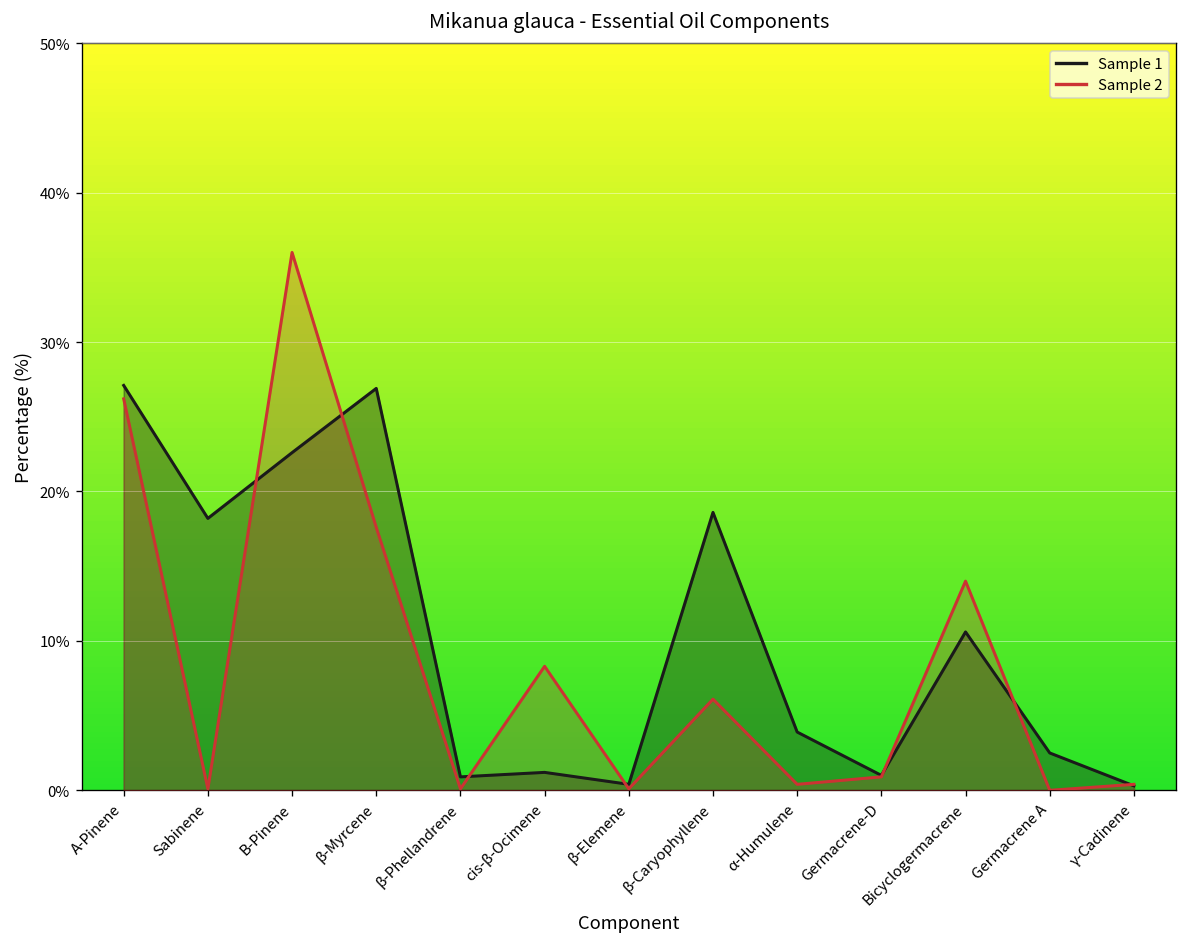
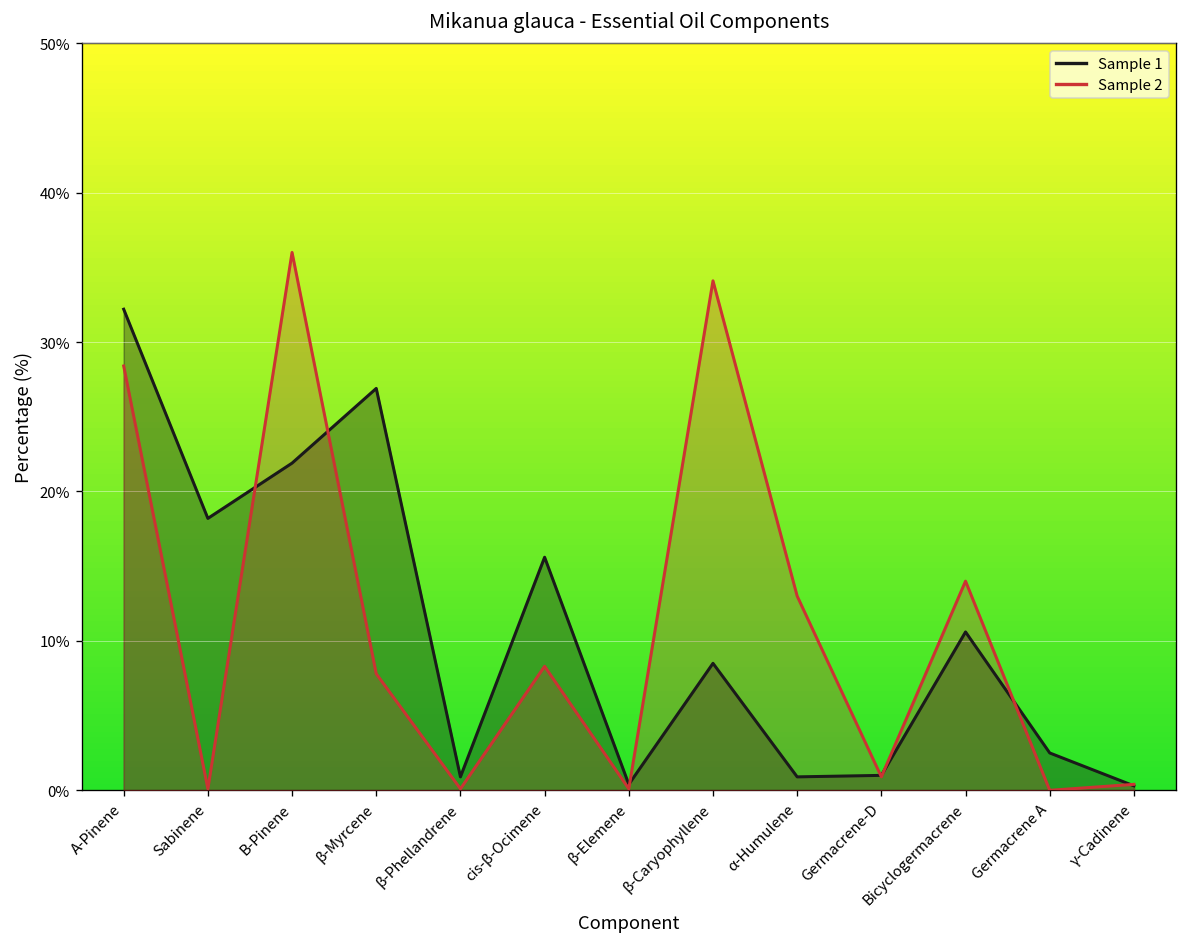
  {
    "Sample 1": {
-     "Α-Pinene": "27.1%",
+     "Α-Pinene": "32.2%",
      "Sabinene": "18.2%",
-     "Β-Pinene": "22.6%",
+     "Β-Pinene": "21.9%",
      "β-Myrcene": "26.9%",
      "β-Phellandrene": "0.9%",
-     "cis-β-Ocimene": "1.2%",
+     "cis-β-Ocimene": "15.6%",
      "β-Elemene": "0.4%",
-     "β-Caryophyllene": "18.6%",
-     "α-Humulene": "3.9%",
+     "β-Caryophyllene": "8.5%",
+     "α-Humulene": "0.9%",
      "Bicyclogermacrene": "10.6%",
      "Germacrene A": "2.5%"
    },
    "Sample 2": {
-     "Α-Pinene": "26.2%",
+     "Α-Pinene": "28.4%",
      "Sabinene": "0.1%",
      "Β-Pinene": "36.0%",
-     "β-Myrcene": "17.6%",
+     "β-Myrcene": "7.8%",
      "β-Phellandrene": "0.1%",
      "cis-β-Ocimene": "8.3%",
      "β-Elemene": "0.1%",
-     "β-Caryophyllene": "6.1%",
-     "α-Humulene": "0.4%",
+     "β-Caryophyllene": "34.1%",
+     "α-Humulene": "13.0%",
      "Bicyclogermacrene": "14.0%",
      "Germacrene A": "0.0%"
    }
  }
